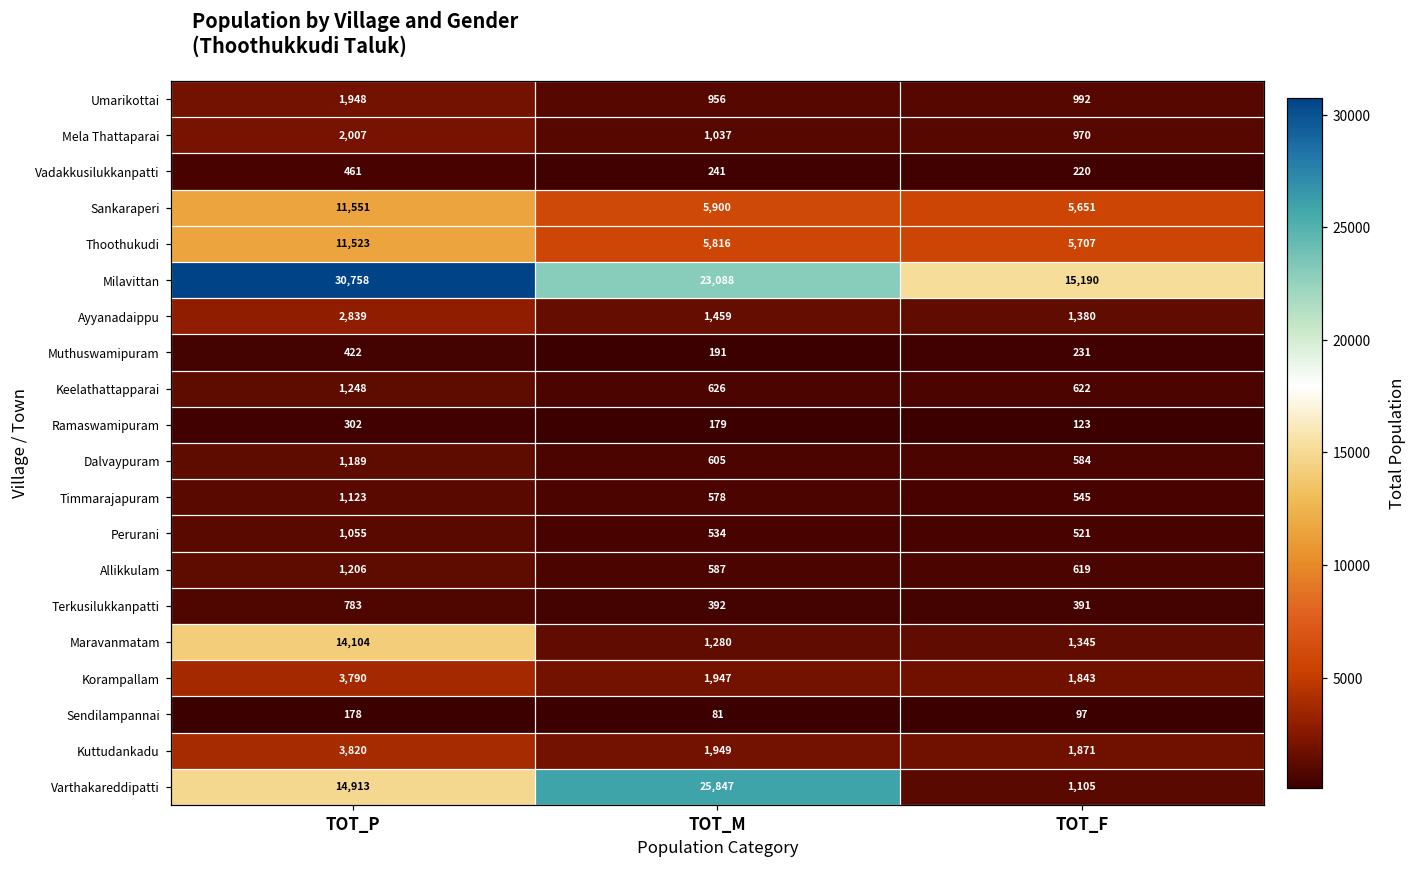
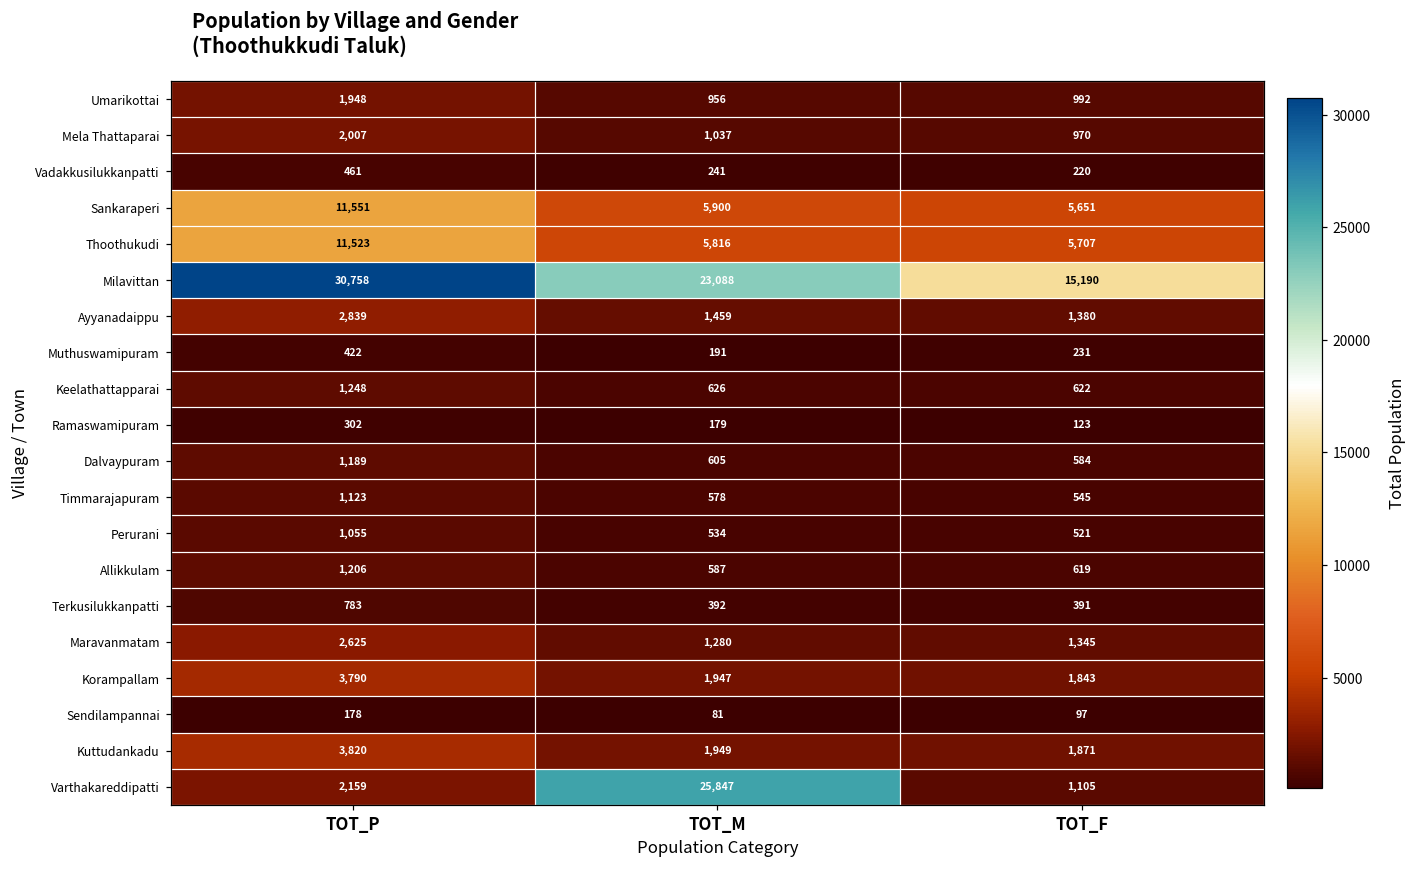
  {
    "Umarikottai": {
      "TOT_P": "1,948",
      "TOT_M": "956",
      "TOT_F": "992"
    },
    "Mela Thattaparai": {
      "TOT_P": "2,007",
      "TOT_M": "1,037",
      "TOT_F": "970"
    },
    "Vadakkusilukkanpatti": {
      "TOT_P": "461",
      "TOT_M": "241",
      "TOT_F": "220"
    },
    "Sankaraperi": {
      "TOT_P": "11,551",
      "TOT_M": "5,900",
      "TOT_F": "5,651"
    },
    "Thoothukudi": {
      "TOT_P": "11,523",
      "TOT_M": "5,816",
      "TOT_F": "5,707"
    },
    "Milavittan": {
      "TOT_P": "30,758",
      "TOT_M": "23,088",
      "TOT_F": "15,190"
    },
    "Ayyanadaippu": {
      "TOT_P": "2,839",
      "TOT_M": "1,459",
      "TOT_F": "1,380"
    },
    "Muthuswamipuram": {
      "TOT_P": "422",
      "TOT_M": "191",
      "TOT_F": "231"
    },
    "Keelathattapparai": {
      "TOT_P": "1,248",
      "TOT_M": "626",
      "TOT_F": "622"
    },
    "Ramaswamipuram": {
      "TOT_P": "302",
      "TOT_M": "179",
      "TOT_F": "123"
    },
    "Dalvaypuram": {
      "TOT_P": "1,189",
      "TOT_M": "605",
      "TOT_F": "584"
    },
    "Timmarajapuram": {
      "TOT_P": "1,123",
      "TOT_M": "578",
      "TOT_F": "545"
    },
    "Perurani": {
      "TOT_P": "1,055",
      "TOT_M": "534",
      "TOT_F": "521"
    },
    "Allikkulam": {
      "TOT_P": "1,206",
      "TOT_M": "587",
      "TOT_F": "619"
    },
    "Terkusilukkanpatti": {
      "TOT_P": "783",
      "TOT_M": "392",
      "TOT_F": "391"
    },
    "Maravanmatam": {
-     "TOT_P": "14,104",
+     "TOT_P": "2,625",
      "TOT_M": "1,280",
      "TOT_F": "1,345"
    },
    "Korampallam": {
      "TOT_P": "3,790",
      "TOT_M": "1,947",
      "TOT_F": "1,843"
    },
    "Sendilampannai": {
      "TOT_P": "178",
      "TOT_M": "81",
      "TOT_F": "97"
    },
    "Kuttudankadu": {
      "TOT_P": "3,820",
      "TOT_M": "1,949",
      "TOT_F": "1,871"
    },
    "Varthakareddipatti": {
-     "TOT_P": "14,913",
+     "TOT_P": "2,159",
      "TOT_M": "25,847",
      "TOT_F": "1,105"
    }
  }
